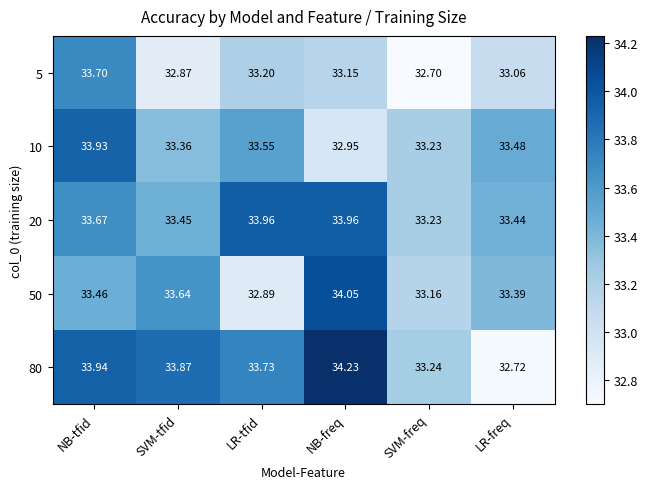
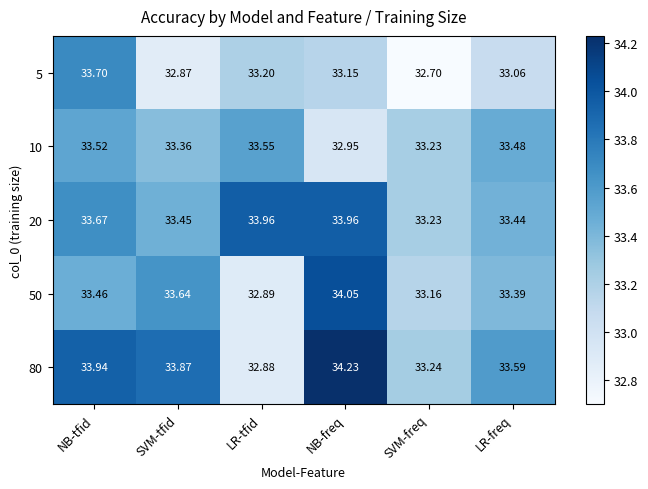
  {
    "5": {
      "NB-tfid": 33.70,
      "SVM-tfid": 32.87,
      "LR-tfid": 33.20,
      "NB-freq": 33.15,
      "SVM-freq": 32.70,
      "LR-freq": 33.06
    },
    "10": {
-     "NB-tfid": 33.93,
+     "NB-tfid": 33.52,
      "SVM-tfid": 33.36,
      "LR-tfid": 33.55,
      "NB-freq": 32.95,
      "SVM-freq": 33.23,
      "LR-freq": 33.48
    },
    "20": {
      "NB-tfid": 33.67,
      "SVM-tfid": 33.45,
      "LR-tfid": 33.96,
      "NB-freq": 33.96,
      "SVM-freq": 33.23,
      "LR-freq": 33.44
    },
    "50": {
      "NB-tfid": 33.46,
      "SVM-tfid": 33.64,
      "LR-tfid": 32.89,
      "NB-freq": 34.05,
      "SVM-freq": 33.16,
      "LR-freq": 33.39
    },
    "80": {
      "NB-tfid": 33.94,
      "SVM-tfid": 33.87,
-     "LR-tfid": 33.73,
+     "LR-tfid": 32.88,
      "NB-freq": 34.23,
      "SVM-freq": 33.24,
-     "LR-freq": 32.72
+     "LR-freq": 33.59
    }
  }
